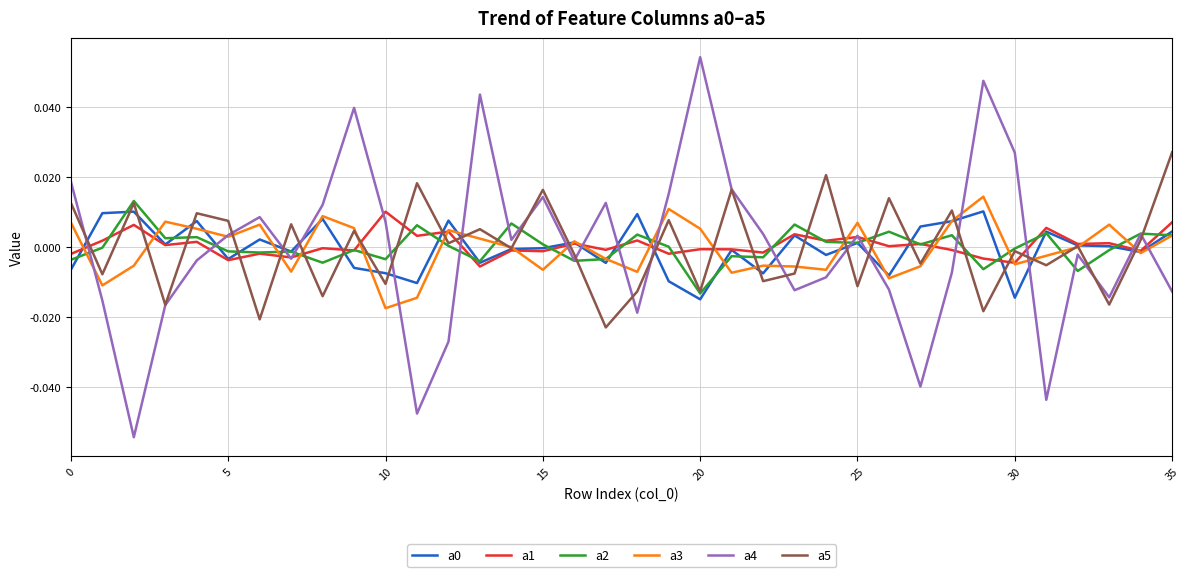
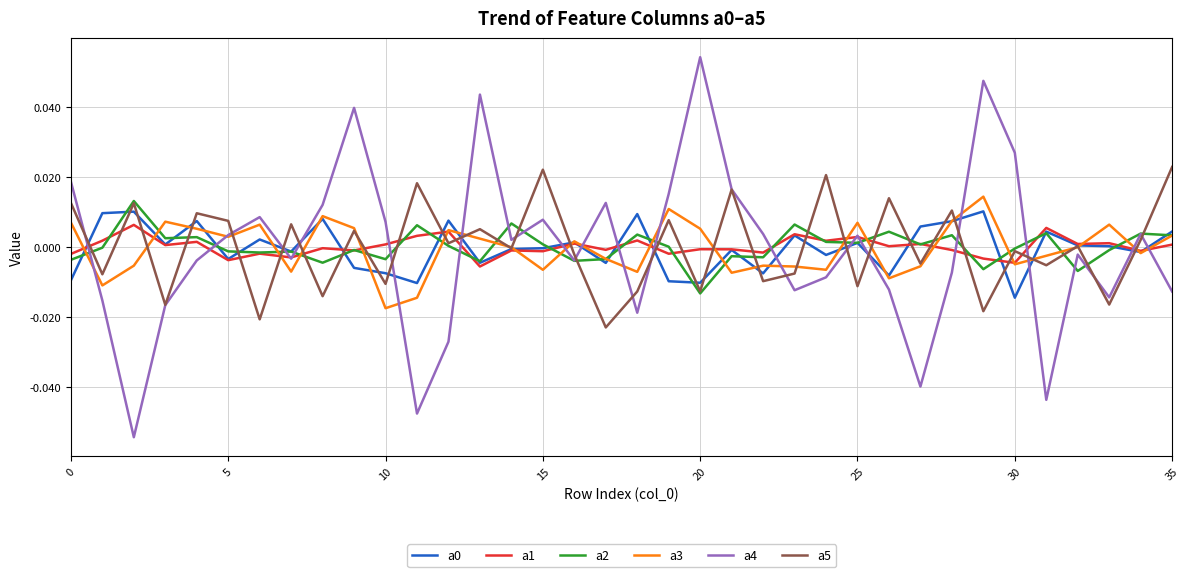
  {
    "a0": {
-     "0": -0.006,
+     "0": -0.009,
      "10": -0.007,
      "15": 0.000,
-     "20": -0.015,
+     "20": -0.010,
      "30": -0.014,
      "35": 0.004
    },
    "a1": {
      "0": -0.002,
-     "10": 0.010,
+     "10": 0.001,
      "15": -0.001,
      "20": -0.001,
-     "35": 0.007
+     "35": 0.001
    },
    "a2": {
      "0": -0.004,
      "5": -0.001,
      "10": -0.003,
      "15": 0.001,
      "30": 0.000
    },
    "a3": {
      "0": 0.007,
      "10": -0.017,
      "15": -0.006,
      "20": 0.005,
      "25": 0.007
    },
    "a4": {
      "0": 0.019,
      "10": 0.007,
-     "15": 0.014,
+     "15": 0.008,
      "20": 0.054,
      "30": 0.027,
      "35": -0.013
    },
    "a5": {
      "0": 0.013,
      "5": 0.008,
      "10": -0.010,
-     "15": 0.016,
+     "15": 0.022,
      "25": -0.011,
      "30": -0.001,
-     "35": 0.027
+     "35": 0.023
    }
  }
